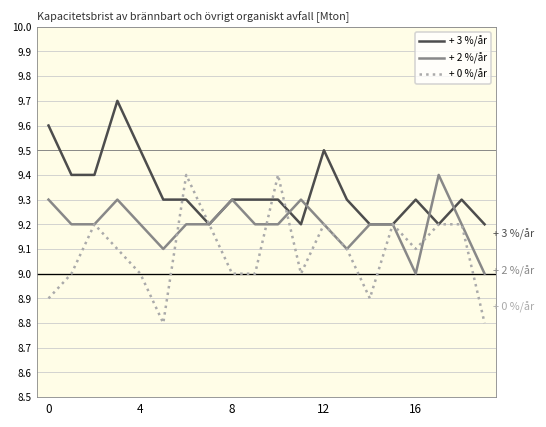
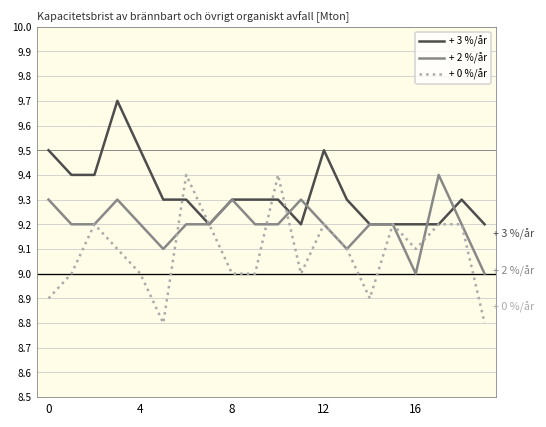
  {
    "+ 3 %/år": {
-     "0": 9.6,
+     "0": 9.5,
      "4": 9.5,
      "12": 9.5,
-     "16": 9.3
+     "16": 9.2
    }
  }
